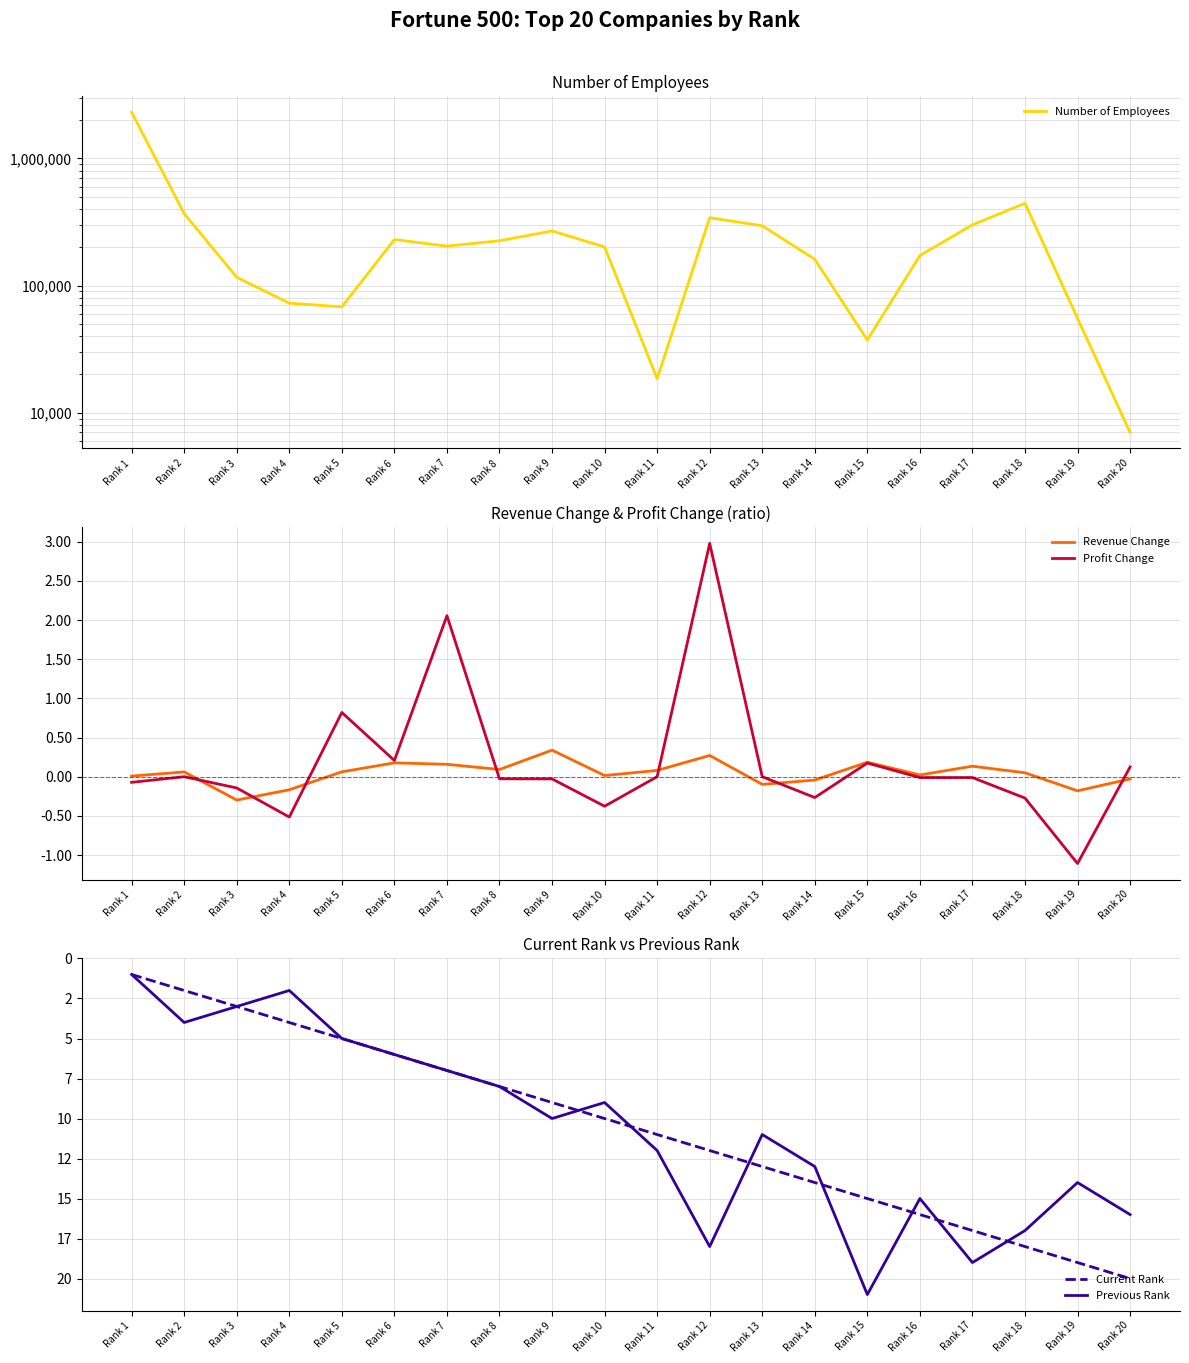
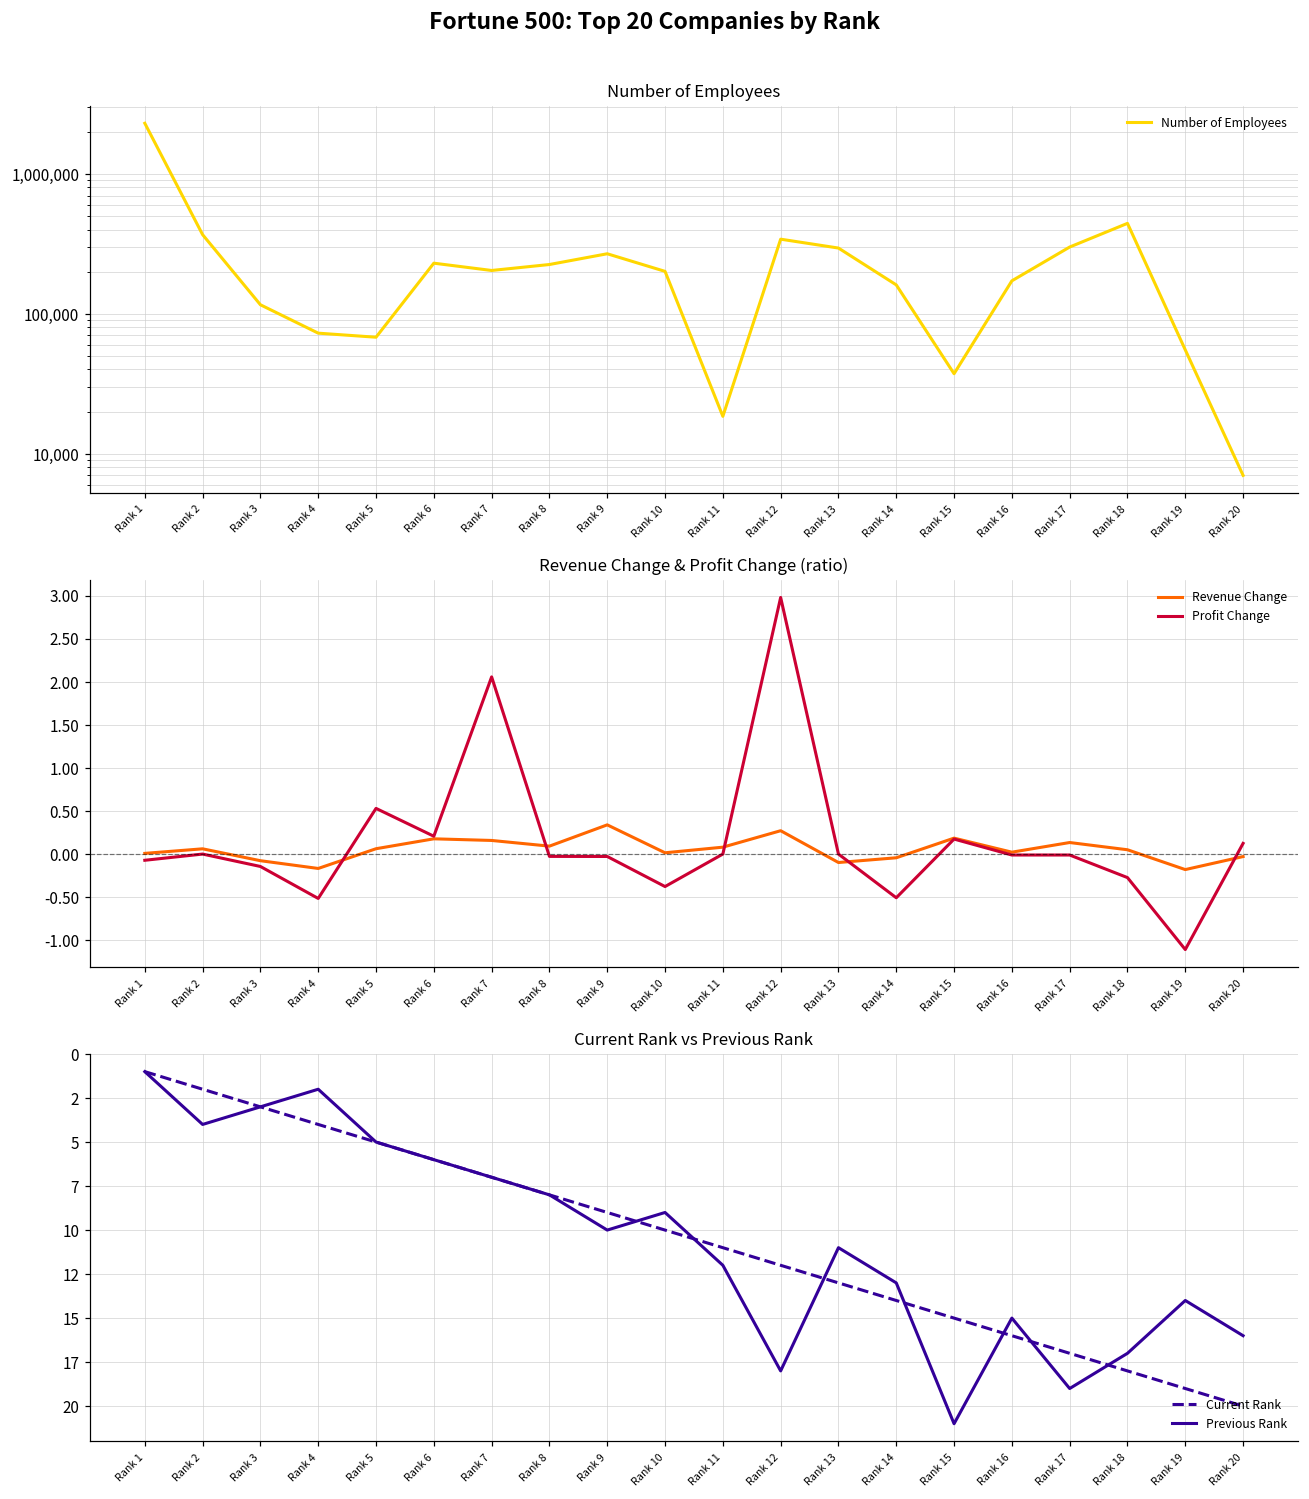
  {
    "Number of Employees": {
      "Rank 1": "2,300,000",
      "Rank 2": "370,000",
      "Rank 3": "120,000",
      "Rank 4": "70,000",
      "Rank 5": "70,000",
      "Rank 6": "230,000",
      "Rank 7": "200,000",
      "Rank 8": "230,000",
      "Rank 9": "270,000",
      "Rank 10": "200,000",
      "Rank 11": "19,000",
      "Rank 12": "340,000",
      "Rank 13": "300,000",
      "Rank 14": "160,000",
      "Rank 15": "37,000",
      "Rank 16": "170,000",
      "Rank 17": "300,000",
      "Rank 18": "440,000",
      "Rank 19": "55,000",
      "Rank 20": "7,000"
    },
    "Revenue Change & Profit Change (ratio)": {
      "Revenue Change": {
        "Rank 1": "0.0",
        "Rank 2": "0.1",
-       "Rank 3": "-0.3",
+       "Rank 3": "-0.1",
        "Rank 4": "-0.2",
        "Rank 5": "0.1",
        "Rank 7": "0.2",
        "Rank 8": "0.1",
        "Rank 9": "0.3",
        "Rank 10": "0.0",
        "Rank 11": "0.1",
        "Rank 12": "0.3",
        "Rank 13": "-0.1",
        "Rank 14": "0.0",
        "Rank 16": "0.0",
        "Rank 17": "0.1",
        "Rank 18": "0.1",
        "Rank 19": "-0.2",
        "Rank 20": "0.0"
      },
      "Profit Change": {
        "Rank 1": "-0.1",
        "Rank 2": "0.0",
        "Rank 3": "-0.1",
        "Rank 4": "-0.5",
-       "Rank 5": "0.8",
+       "Rank 5": "0.5",
        "Rank 7": "2.1",
        "Rank 8": "0.0",
        "Rank 9": "0.0",
        "Rank 10": "-0.4",
        "Rank 11": "0.0",
        "Rank 12": "3.0",
        "Rank 13": "0.0",
-       "Rank 14": "-0.3",
+       "Rank 14": "-0.5",
        "Rank 16": "0.0",
        "Rank 17": "0.0",
        "Rank 18": "-0.3",
        "Rank 19": "-1.1",
        "Rank 20": "0.1"
      }
    }
  }
